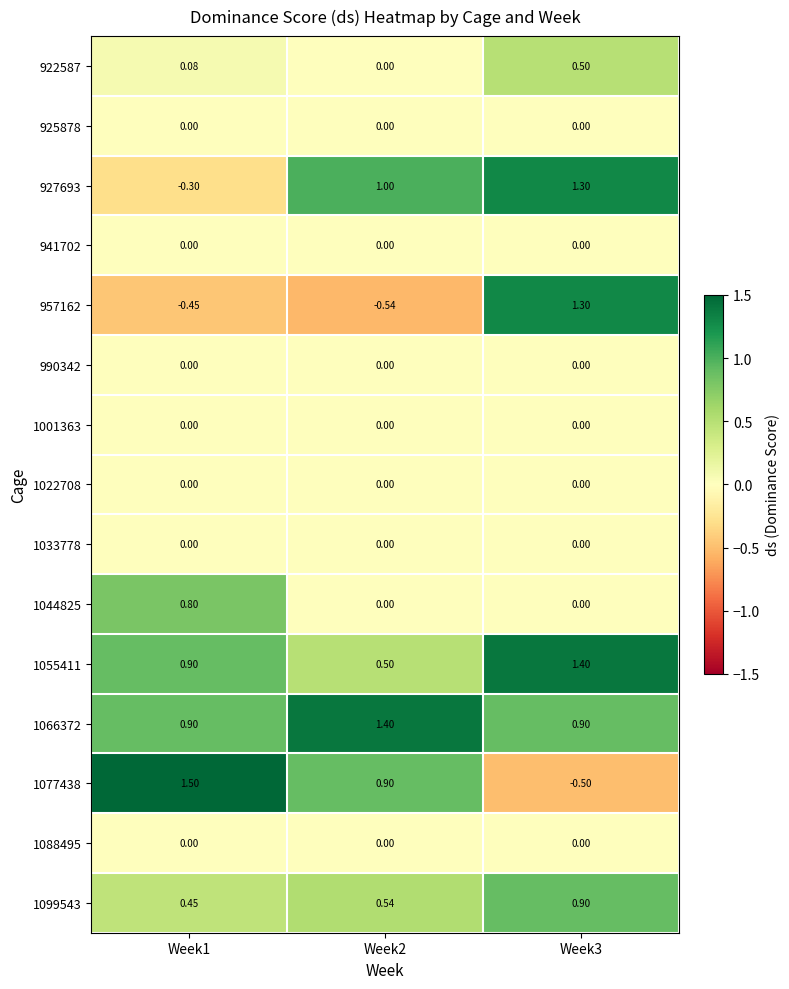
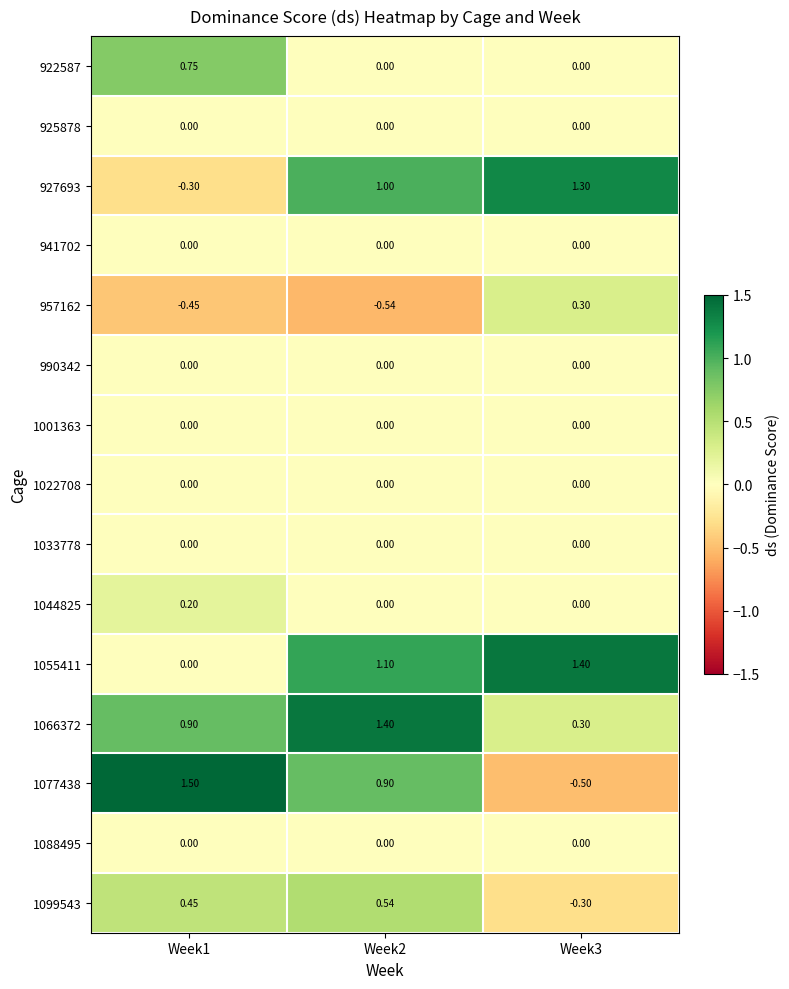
  {
    "922587": {
-     "Week1": 0.08,
+     "Week1": 0.75,
      "Week2": 0.00,
-     "Week3": 0.50
+     "Week3": 0.00
    },
    "925878": {
      "Week1": 0.00,
      "Week2": 0.00,
      "Week3": 0.00
    },
    "927693": {
      "Week1": -0.30,
      "Week2": 1.00,
      "Week3": 1.30
    },
    "941702": {
      "Week1": 0.00,
      "Week2": 0.00,
      "Week3": 0.00
    },
    "957162": {
      "Week1": -0.45,
      "Week2": -0.54,
-     "Week3": 1.30
+     "Week3": 0.30
    },
    "990342": {
      "Week1": 0.00,
      "Week2": 0.00,
      "Week3": 0.00
    },
    "1001363": {
      "Week1": 0.00,
      "Week2": 0.00,
      "Week3": 0.00
    },
    "1022708": {
      "Week1": 0.00,
      "Week2": 0.00,
      "Week3": 0.00
    },
    "1033778": {
      "Week1": 0.00,
      "Week2": 0.00,
      "Week3": 0.00
    },
    "1044825": {
-     "Week1": 0.80,
+     "Week1": 0.20,
      "Week2": 0.00,
      "Week3": 0.00
    },
    "1055411": {
-     "Week1": 0.90,
-     "Week2": 0.50,
+     "Week1": 0.00,
+     "Week2": 1.10,
      "Week3": 1.40
    },
    "1066372": {
      "Week1": 0.90,
      "Week2": 1.40,
-     "Week3": 0.90
+     "Week3": 0.30
    },
    "1077438": {
      "Week1": 1.50,
      "Week2": 0.90,
      "Week3": -0.50
    },
    "1088495": {
      "Week1": 0.00,
      "Week2": 0.00,
      "Week3": 0.00
    },
    "1099543": {
      "Week1": 0.45,
      "Week2": 0.54,
-     "Week3": 0.90
+     "Week3": -0.30
    }
  }
